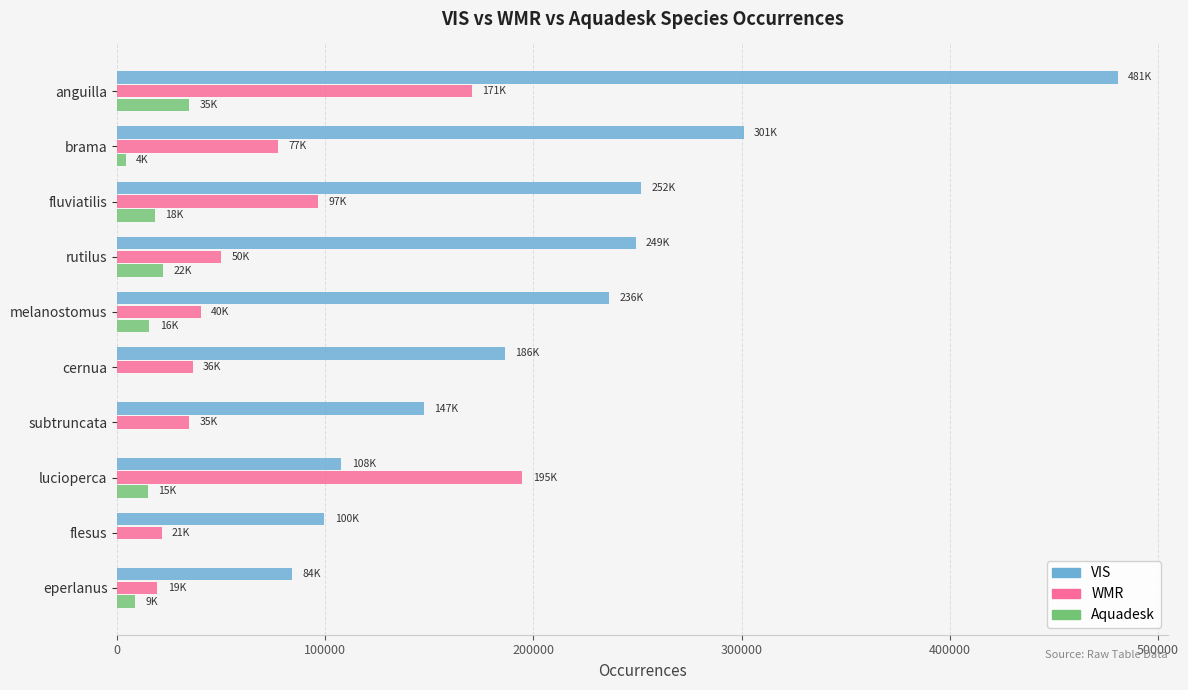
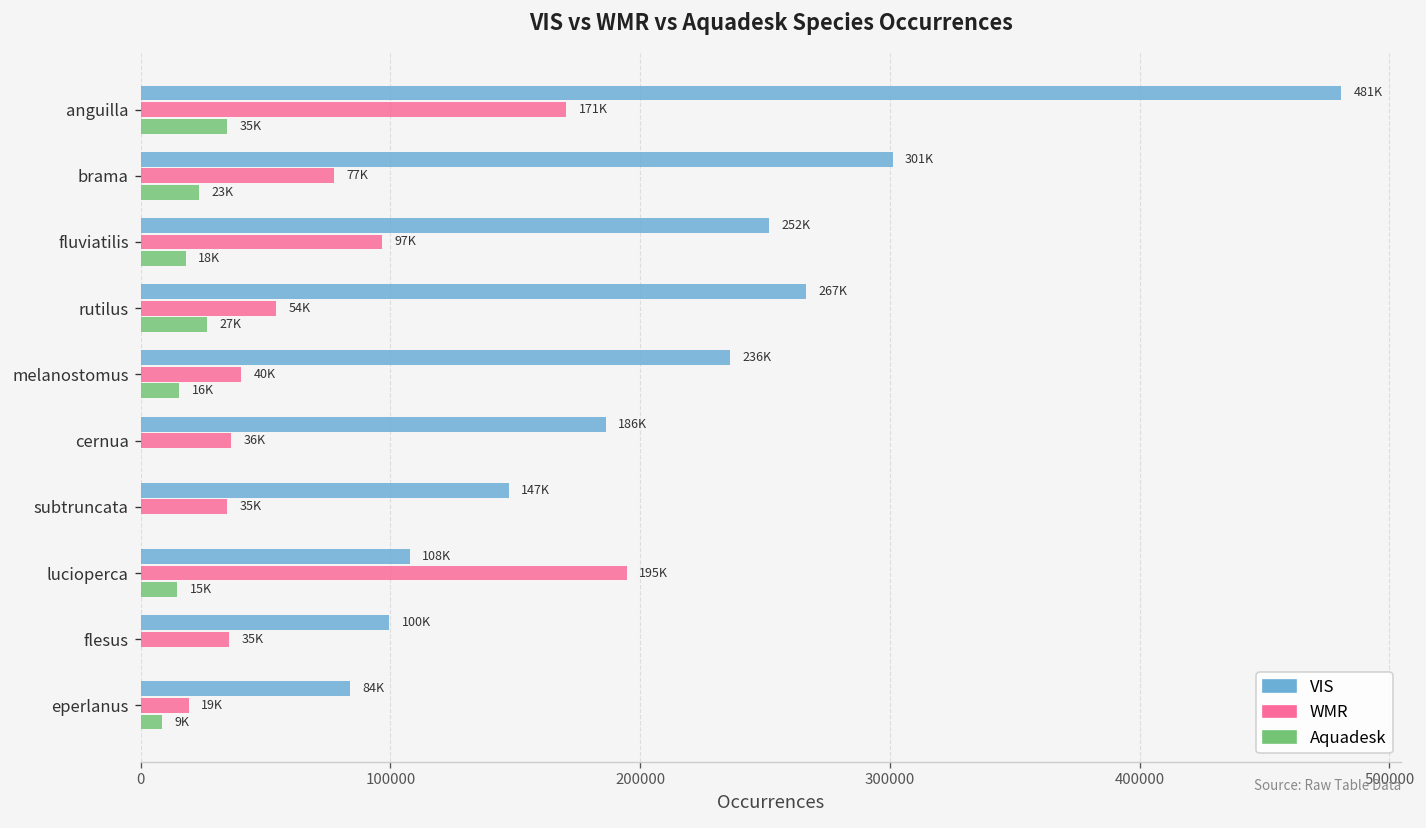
  {
    "VIS": {
      "anguilla": "481K",
      "brama": "301K",
      "fluviatilis": "252K",
-     "rutilus": "249K",
+     "rutilus": "267K",
      "melanostomus": "236K",
      "cernua": "186K",
      "subtruncata": "147K",
      "lucioperca": "108K",
      "flesus": "100K",
      "eperlanus": "84K"
    },
    "WMR": {
      "anguilla": "171K",
      "brama": "77K",
      "fluviatilis": "97K",
-     "rutilus": "50K",
+     "rutilus": "54K",
      "melanostomus": "40K",
      "cernua": "36K",
      "subtruncata": "35K",
      "lucioperca": "195K",
-     "flesus": "21K",
+     "flesus": "35K",
      "eperlanus": "19K"
    },
    "Aquadesk": {
      "anguilla": "35K",
-     "brama": "4K",
+     "brama": "23K",
      "fluviatilis": "18K",
-     "rutilus": "22K",
+     "rutilus": "27K",
      "melanostomus": "16K",
      "lucioperca": "15K",
      "eperlanus": "9K"
    }
  }
